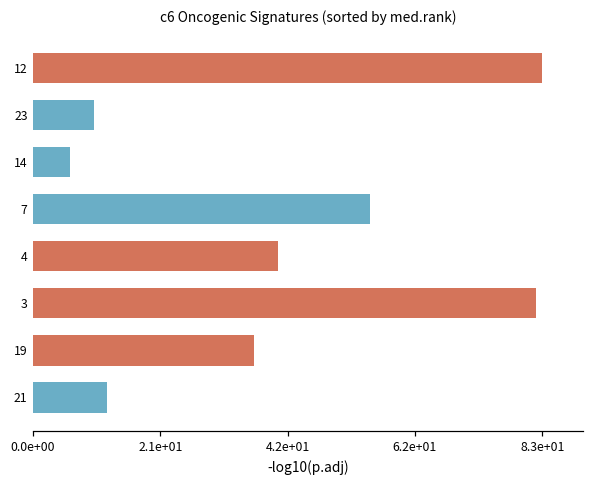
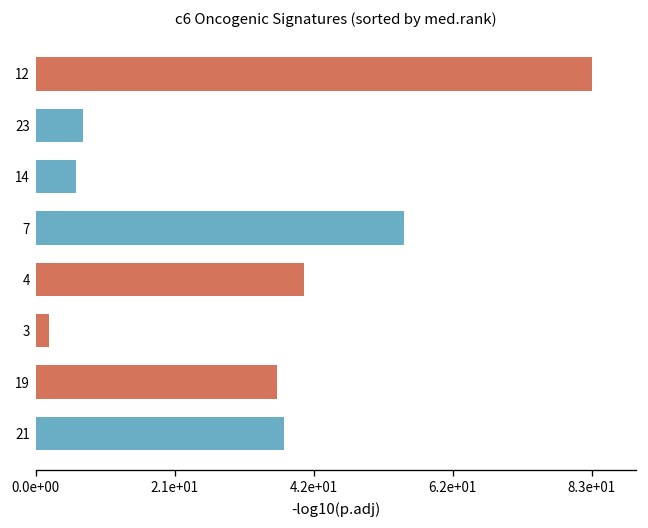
  {
    "12": 83,
-   "23": 10,
+   "23": 7,
    "14": 6,
    "7": 55,
    "4": 40,
-   "3": 82,
+   "3": 2,
    "19": 36,
-   "21": 12
+   "21": 37
  }
